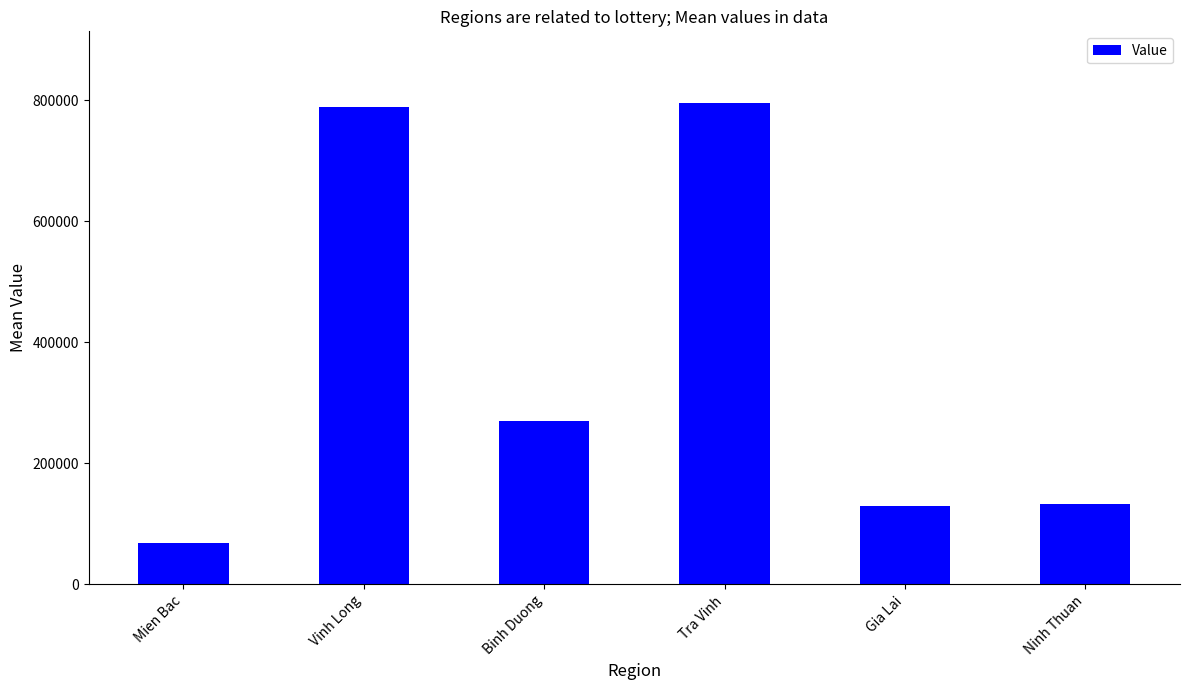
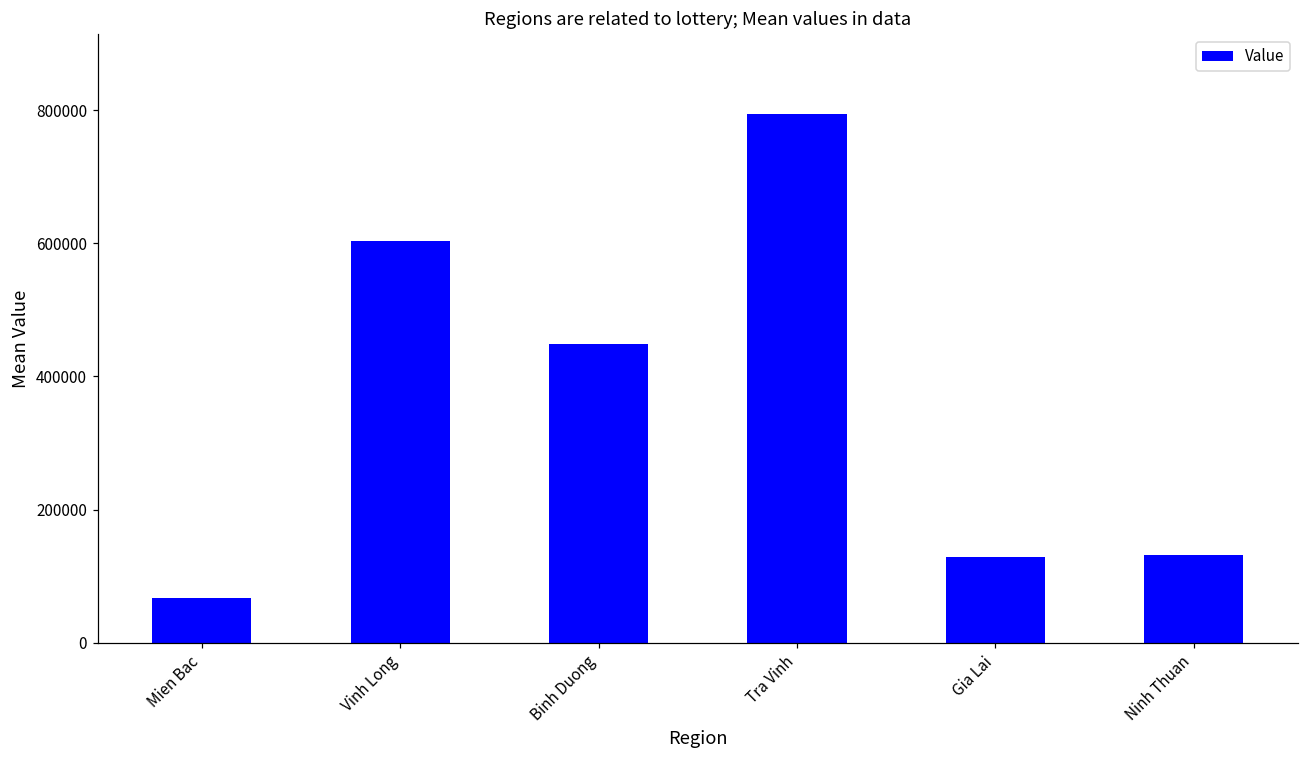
  {
    "Mien Bac": 70000,
-   "Vinh Long": 790000,
-   "Binh Duong": 270000,
+   "Vinh Long": 600000,
+   "Binh Duong": 450000,
    "Tra Vinh": 790000,
    "Gia Lai": 130000,
    "Ninh Thuan": 130000
  }
